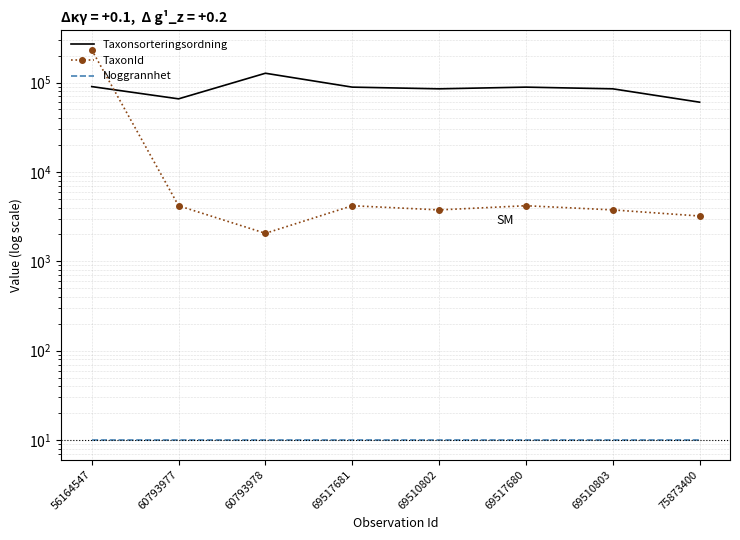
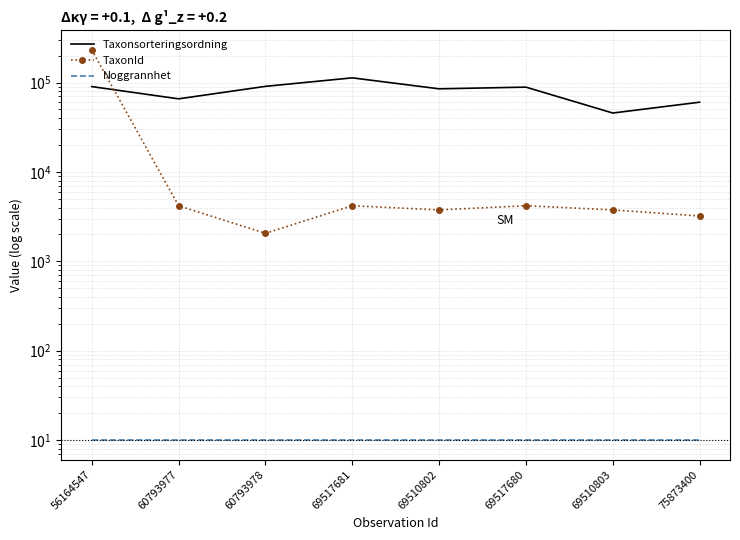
  {
    "Taxonsorteringsordning": {
      "56164547": 90000,
      "60793977": 70000,
-     "60793978": 130000,
-     "69517681": 90000,
+     "60793978": 90000,
+     "69517681": 110000,
      "69510802": 90000,
      "69517680": 90000,
-     "69510803": 90000,
+     "69510803": 50000,
      "75873400": 60000
    },
    "TaxonId": {
      "56164547": 230000,
      "60793977": 4000,
      "60793978": 2100,
      "69517681": 4000,
      "69510802": 3800,
      "69517680": 4000,
      "69510803": 3800,
      "75873400": 3200
    },
    "Noggrannhet": {
      "56164547": 10,
      "60793977": 10,
      "60793978": 10,
      "69517681": 10,
      "69510802": 10,
      "69517680": 10,
      "69510803": 10,
      "75873400": 10
    }
  }
